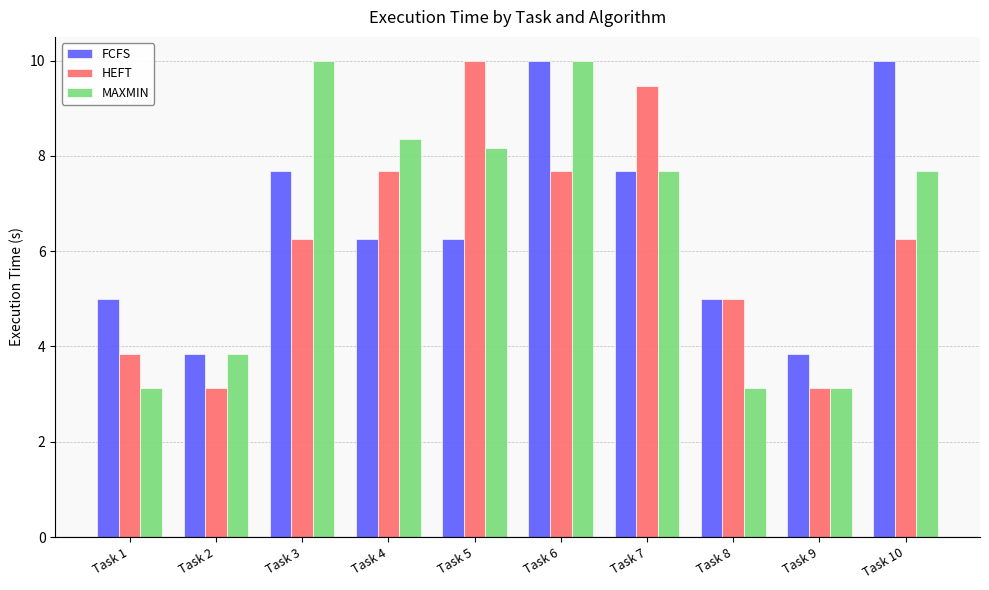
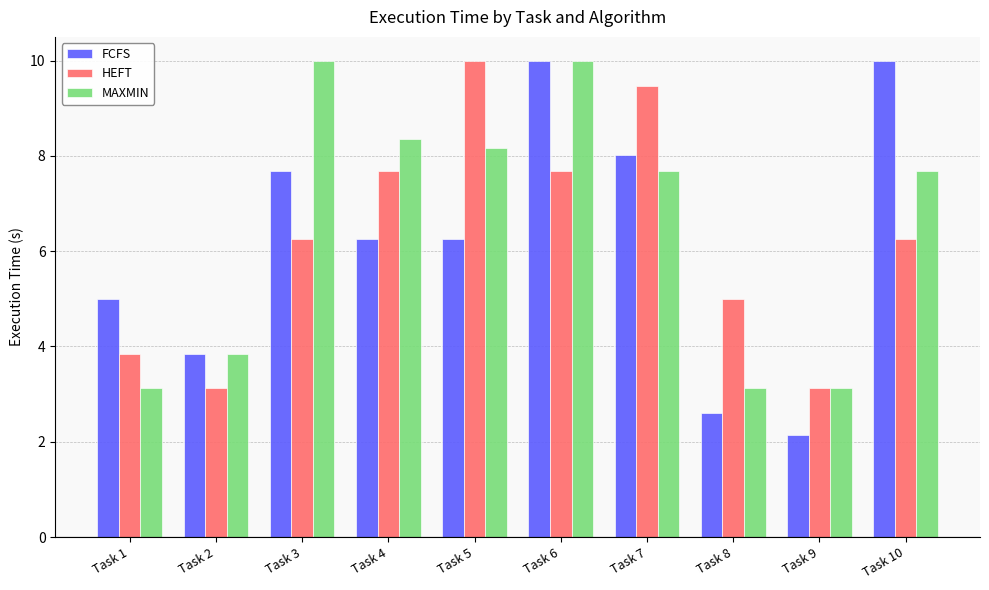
  {
    "FCFS": {
      "Task 1": 5.0,
      "Task 2": 3.8,
      "Task 3": 7.7,
      "Task 4": 6.2,
      "Task 5": 6.3,
      "Task 6": 10.0,
-     "Task 7": 7.7,
-     "Task 8": 5.0,
-     "Task 9": 3.8,
+     "Task 7": 8.0,
+     "Task 8": 2.6,
+     "Task 9": 2.1,
      "Task 10": 10.0
    },
    "HEFT": {
      "Task 1": 3.8,
      "Task 2": 3.1,
      "Task 3": 6.2,
      "Task 4": 7.7,
      "Task 5": 10.0,
      "Task 6": 7.7,
      "Task 7": 9.5,
      "Task 8": 5.0,
      "Task 9": 3.1,
      "Task 10": 6.3
    },
    "MAXMIN": {
      "Task 1": 3.1,
      "Task 2": 3.8,
      "Task 3": 10.0,
      "Task 4": 8.3,
      "Task 5": 8.2,
      "Task 6": 10.0,
      "Task 7": 7.7,
      "Task 8": 3.1,
      "Task 9": 3.1,
      "Task 10": 7.7
    }
  }
